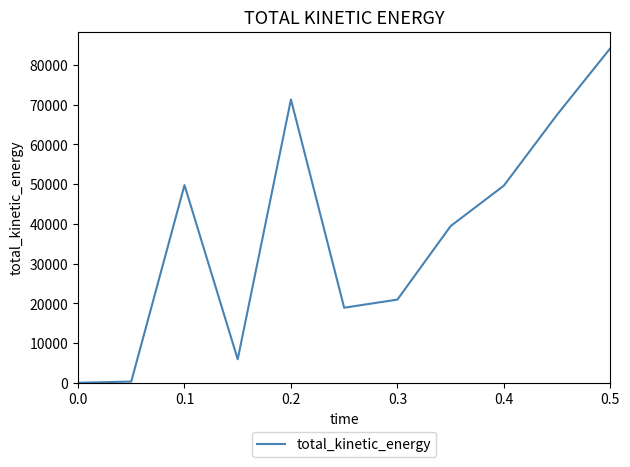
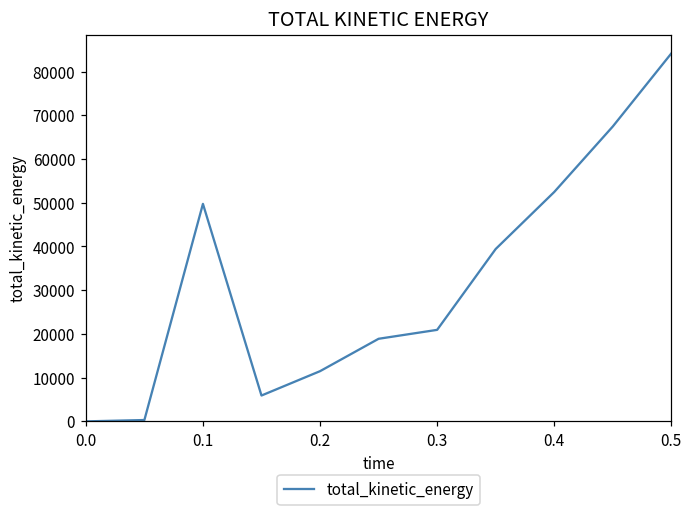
  {
    "0.0": 0,
    "0.1": 50000,
-   "0.2": 71000,
+   "0.2": 11000,
    "0.3": 21000,
-   "0.4": 50000,
+   "0.4": 52000,
    "0.5": 84000
  }
